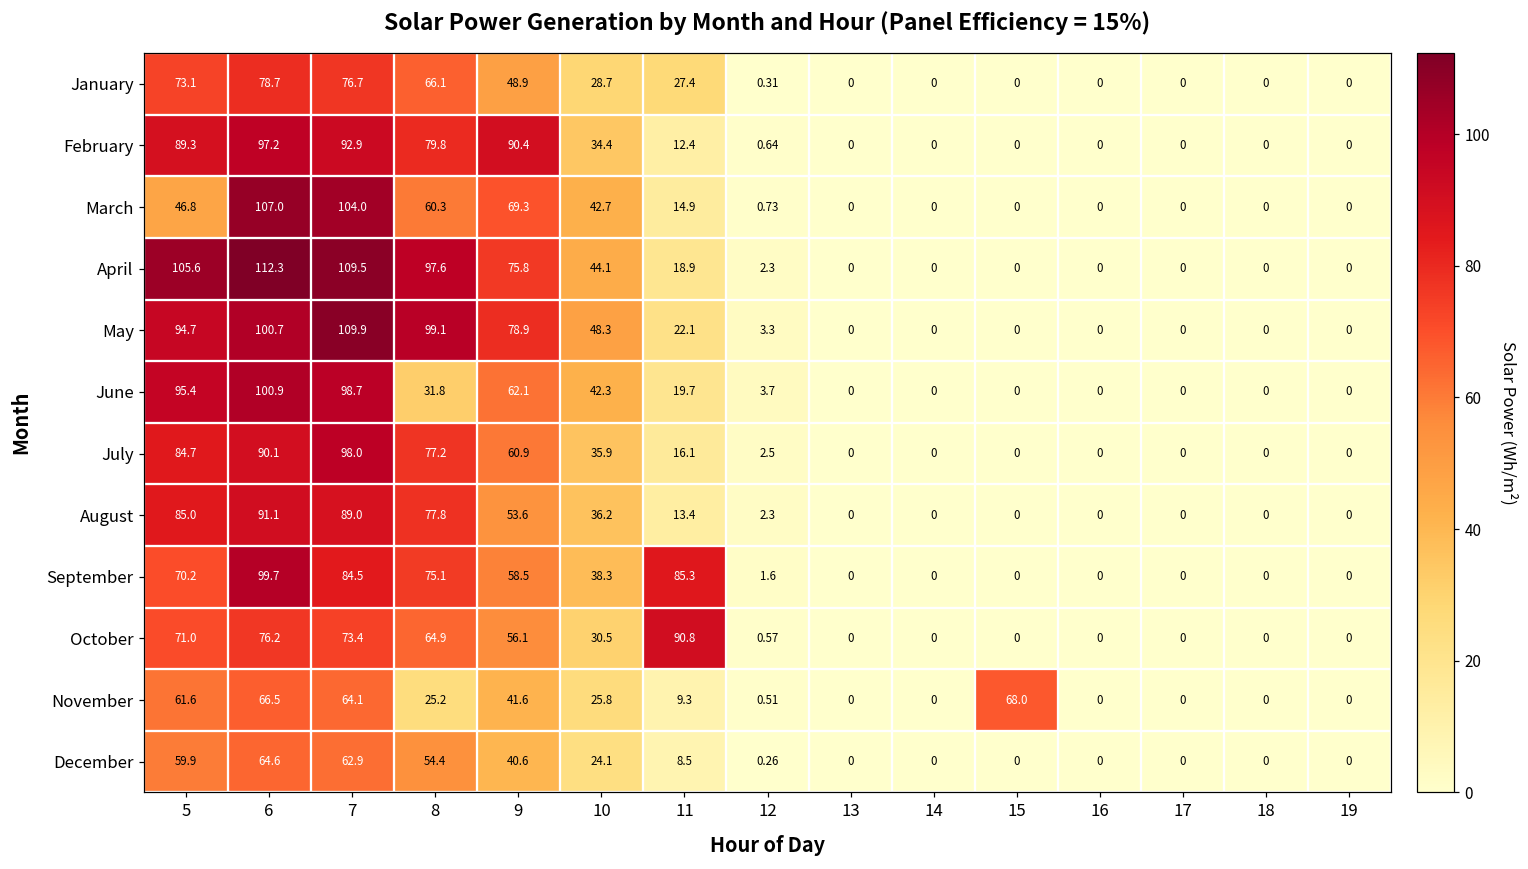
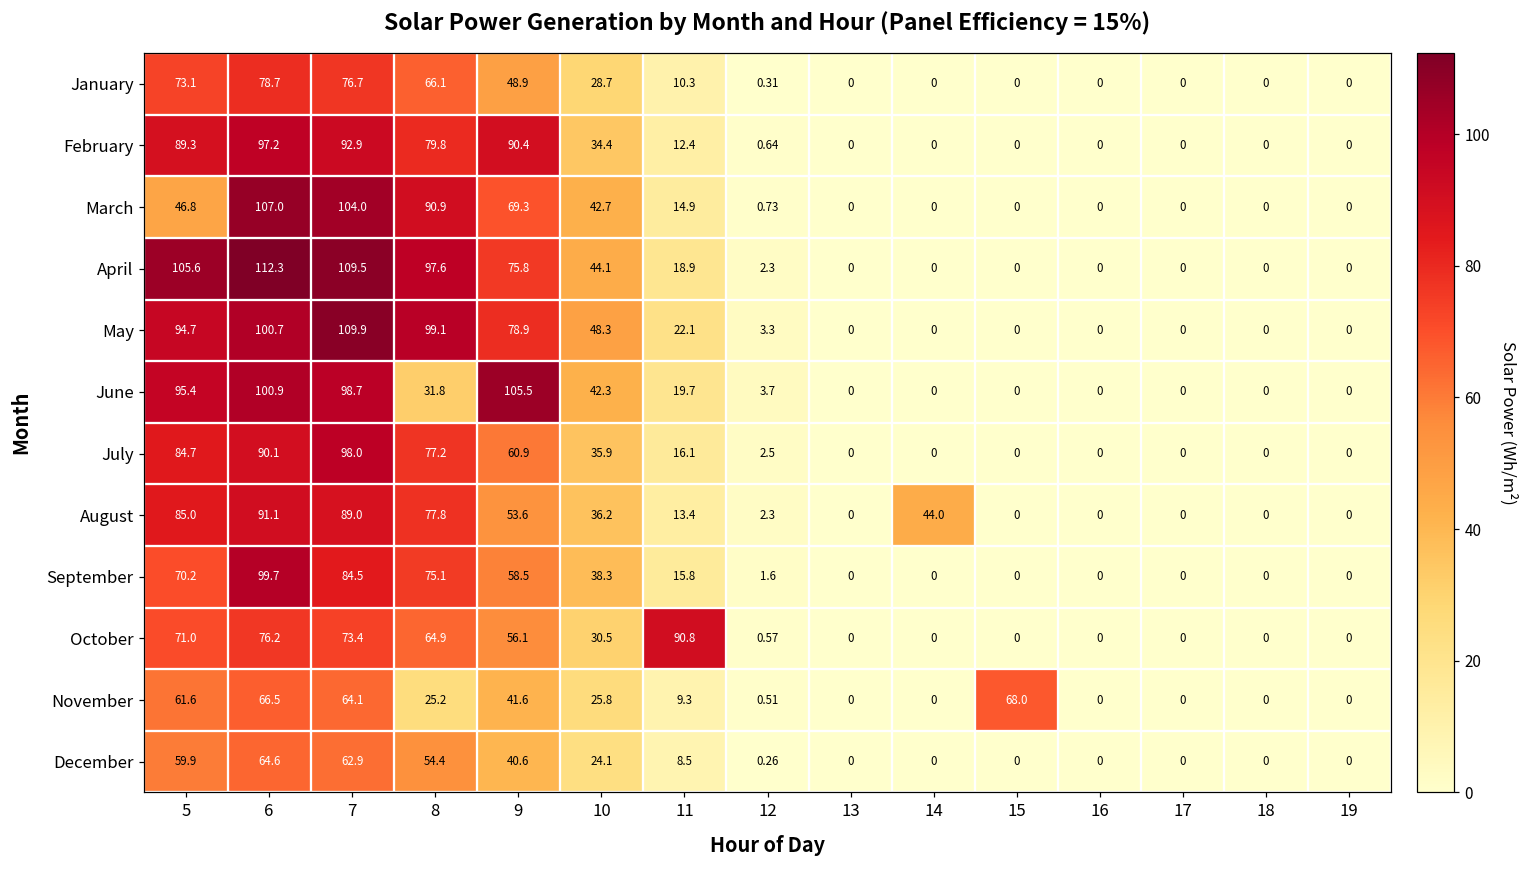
  {
    "January": {
      "5": 73.1,
      "6": 78.7,
      "7": 76.7,
      "8": 66.1,
      "9": 48.9,
      "10": 28.7,
-     "11": 27.4,
+     "11": 10.3,
      "12": 0.31,
      "13": 0,
      "14": 0,
      "15": 0,
      "16": 0,
      "17": 0,
      "18": 0,
      "19": 0
    },
    "February": {
      "5": 89.3,
      "6": 97.2,
      "7": 92.9,
      "8": 79.8,
      "9": 90.4,
      "10": 34.4,
      "11": 12.4,
      "12": 0.64,
      "13": 0,
      "14": 0,
      "15": 0,
      "16": 0,
      "17": 0,
      "18": 0,
      "19": 0
    },
    "March": {
      "5": 46.8,
      "6": 107.0,
      "7": 104.0,
-     "8": 60.3,
+     "8": 90.9,
      "9": 69.3,
      "10": 42.7,
      "11": 14.9,
      "12": 0.73,
      "13": 0,
      "14": 0,
      "15": 0,
      "16": 0,
      "17": 0,
      "18": 0,
      "19": 0
    },
    "April": {
      "5": 105.6,
      "6": 112.3,
      "7": 109.5,
      "8": 97.6,
      "9": 75.8,
      "10": 44.1,
      "11": 18.9,
      "12": 2.3,
      "13": 0,
      "14": 0,
      "15": 0,
      "16": 0,
      "17": 0,
      "18": 0,
      "19": 0
    },
    "May": {
      "5": 94.7,
      "6": 100.7,
      "7": 109.9,
      "8": 99.1,
      "9": 78.9,
      "10": 48.3,
      "11": 22.1,
      "12": 3.3,
      "13": 0,
      "14": 0,
      "15": 0,
      "16": 0,
      "17": 0,
      "18": 0,
      "19": 0
    },
    "June": {
      "5": 95.4,
      "6": 100.9,
      "7": 98.7,
      "8": 31.8,
-     "9": 62.1,
+     "9": 105.5,
      "10": 42.3,
      "11": 19.7,
      "12": 3.7,
      "13": 0,
      "14": 0,
      "15": 0,
      "16": 0,
      "17": 0,
      "18": 0,
      "19": 0
    },
    "July": {
      "5": 84.7,
      "6": 90.1,
      "7": 98.0,
      "8": 77.2,
      "9": 60.9,
      "10": 35.9,
      "11": 16.1,
      "12": 2.5,
      "13": 0,
      "14": 0,
      "15": 0,
      "16": 0,
      "17": 0,
      "18": 0,
      "19": 0
    },
    "August": {
      "5": 85.0,
      "6": 91.1,
      "7": 89.0,
      "8": 77.8,
      "9": 53.6,
      "10": 36.2,
      "11": 13.4,
      "12": 2.3,
      "13": 0,
-     "14": 0,
+     "14": 44.0,
      "15": 0,
      "16": 0,
      "17": 0,
      "18": 0,
      "19": 0
    },
    "September": {
      "5": 70.2,
      "6": 99.7,
      "7": 84.5,
      "8": 75.1,
      "9": 58.5,
      "10": 38.3,
-     "11": 85.3,
+     "11": 15.8,
      "12": 1.6,
      "13": 0,
      "14": 0,
      "15": 0,
      "16": 0,
      "17": 0,
      "18": 0,
      "19": 0
    },
    "October": {
      "5": 71.0,
      "6": 76.2,
      "7": 73.4,
      "8": 64.9,
      "9": 56.1,
      "10": 30.5,
      "11": 90.8,
      "12": 0.57,
      "13": 0,
      "14": 0,
      "15": 0,
      "16": 0,
      "17": 0,
      "18": 0,
      "19": 0
    },
    "November": {
      "5": 61.6,
      "6": 66.5,
      "7": 64.1,
      "8": 25.2,
      "9": 41.6,
      "10": 25.8,
      "11": 9.3,
      "12": 0.51,
      "13": 0,
      "14": 0,
      "15": 68.0,
      "16": 0,
      "17": 0,
      "18": 0,
      "19": 0
    },
    "December": {
      "5": 59.9,
      "6": 64.6,
      "7": 62.9,
      "8": 54.4,
      "9": 40.6,
      "10": 24.1,
      "11": 8.5,
      "12": 0.26,
      "13": 0,
      "14": 0,
      "15": 0,
      "16": 0,
      "17": 0,
      "18": 0,
      "19": 0
    }
  }
